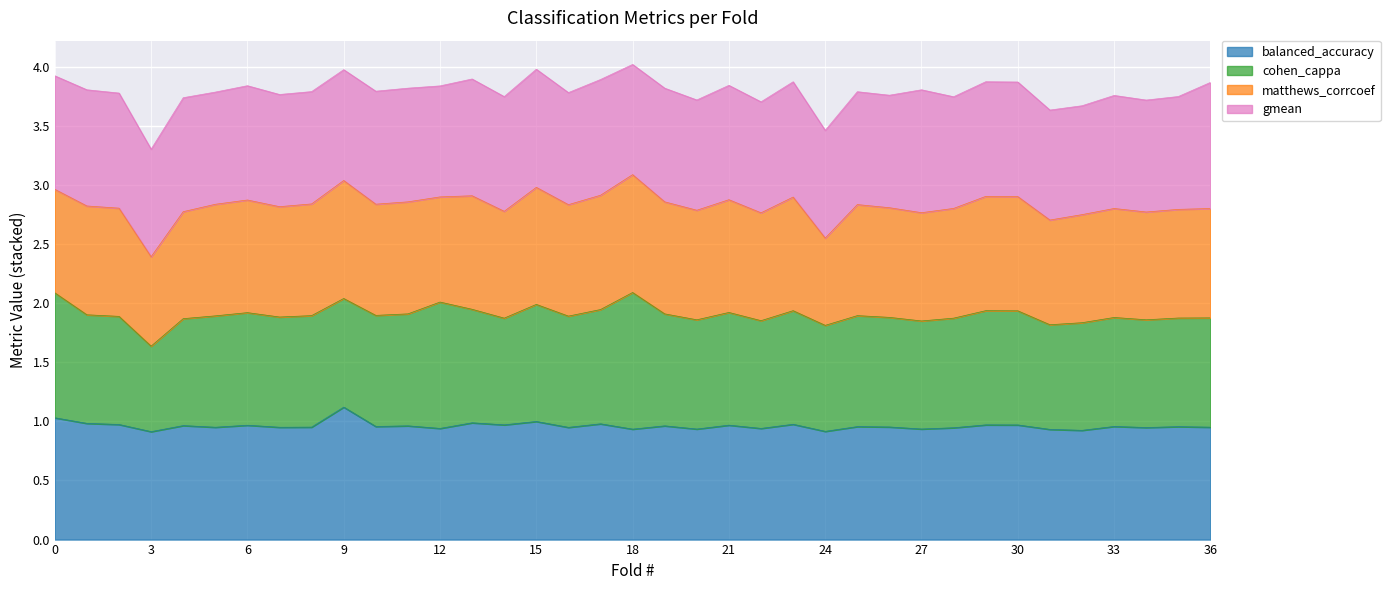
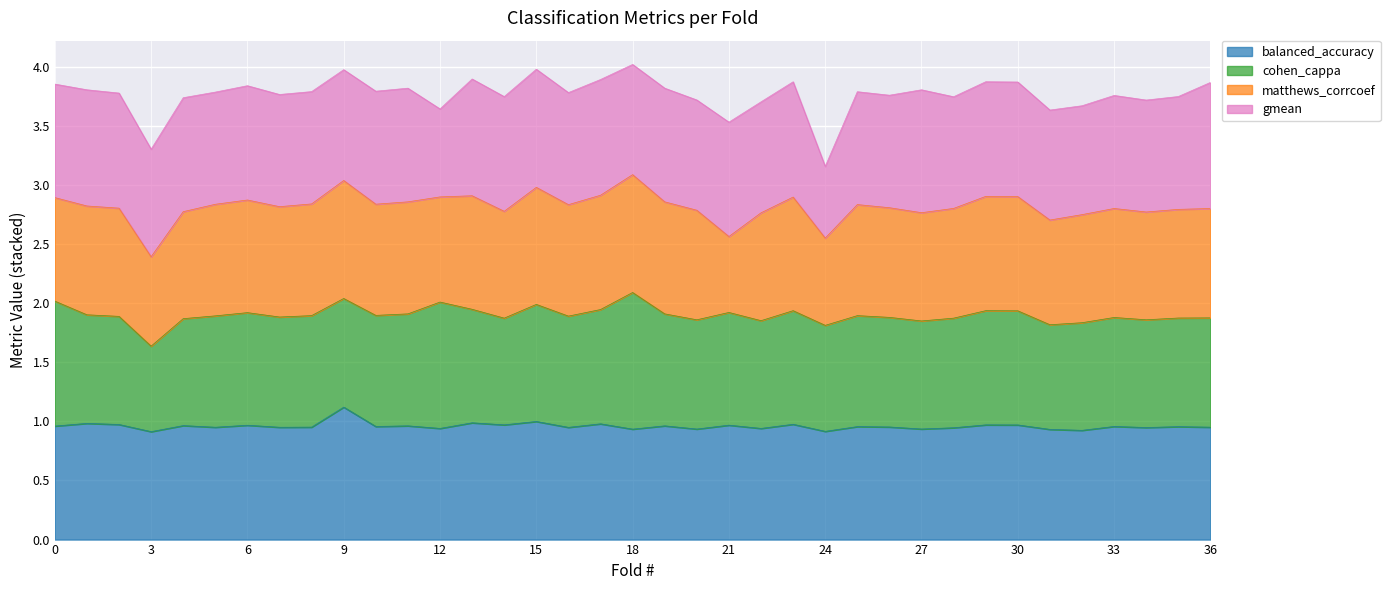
  {
    "balanced_accuracy": {
-     "0": 1.03,
+     "0": 0.96,
      "3": 0.91,
      "6": 0.97,
      "9": 1.12,
      "12": 0.94,
      "15": 1.00,
      "18": 0.93,
      "21": 0.97,
      "24": 0.92,
      "27": 0.94,
      "30": 0.97,
      "33": 0.96,
      "36": 0.95
    },
    "cohen_cappa": {
      "0": 1.06,
      "3": 0.72,
      "6": 0.95,
      "9": 0.92,
      "12": 1.07,
      "15": 0.99,
      "18": 1.16,
      "21": 0.95,
      "24": 0.90,
      "27": 0.91,
      "30": 0.97,
      "33": 0.92,
      "36": 0.92
    },
    "matthews_corrcoef": {
      "0": 0.88,
      "3": 0.76,
      "6": 0.95,
      "9": 1.00,
      "12": 0.89,
      "15": 0.99,
      "18": 1.00,
-     "21": 0.95,
+     "21": 0.64,
      "24": 0.74,
      "27": 0.92,
      "30": 0.97,
      "33": 0.92,
      "36": 0.92
    },
    "gmean": {
      "0": 0.96,
      "3": 0.91,
      "6": 0.97,
      "9": 0.94,
-     "12": 0.94,
+     "12": 0.74,
      "15": 1.00,
      "18": 0.93,
      "21": 0.97,
-     "24": 0.91,
+     "24": 0.61,
      "27": 1.04,
      "30": 0.97,
      "33": 0.96,
      "36": 1.07
    }
  }
